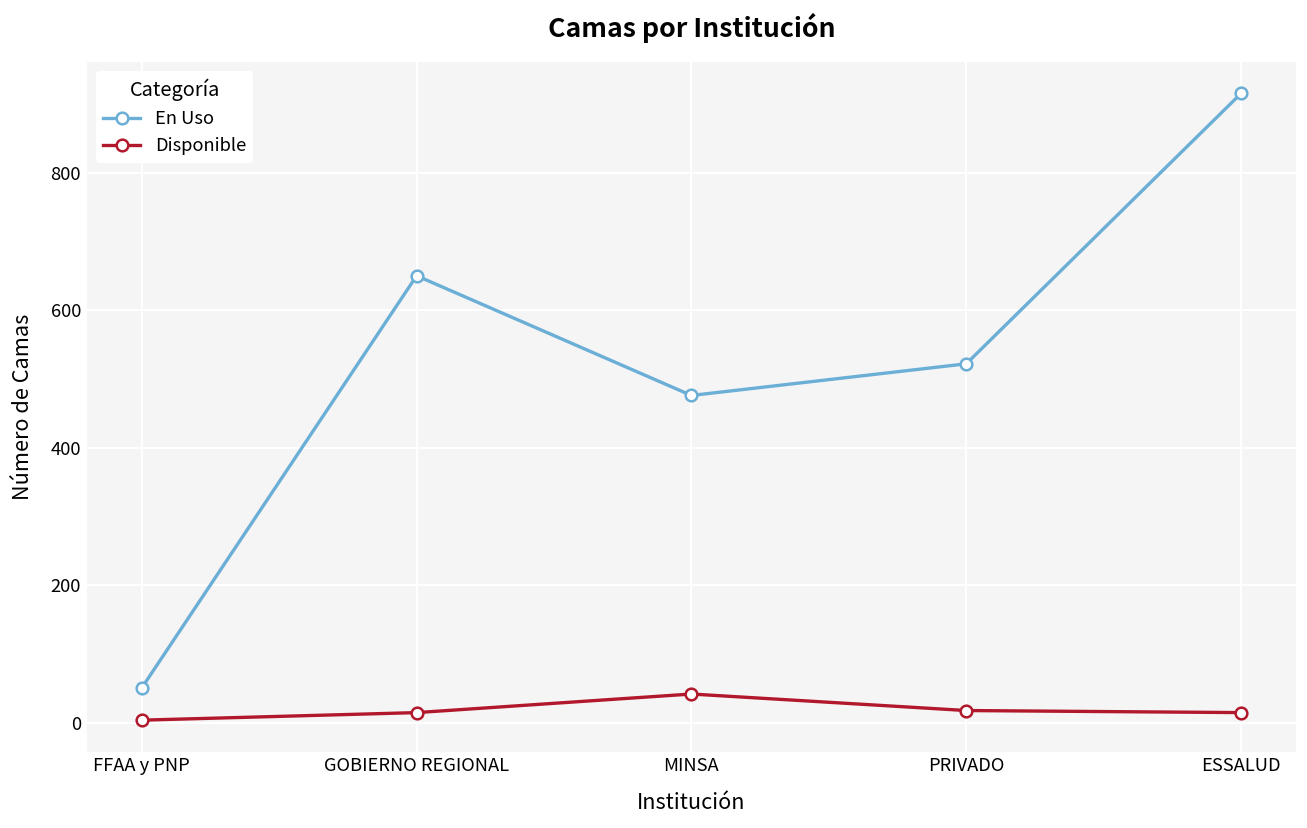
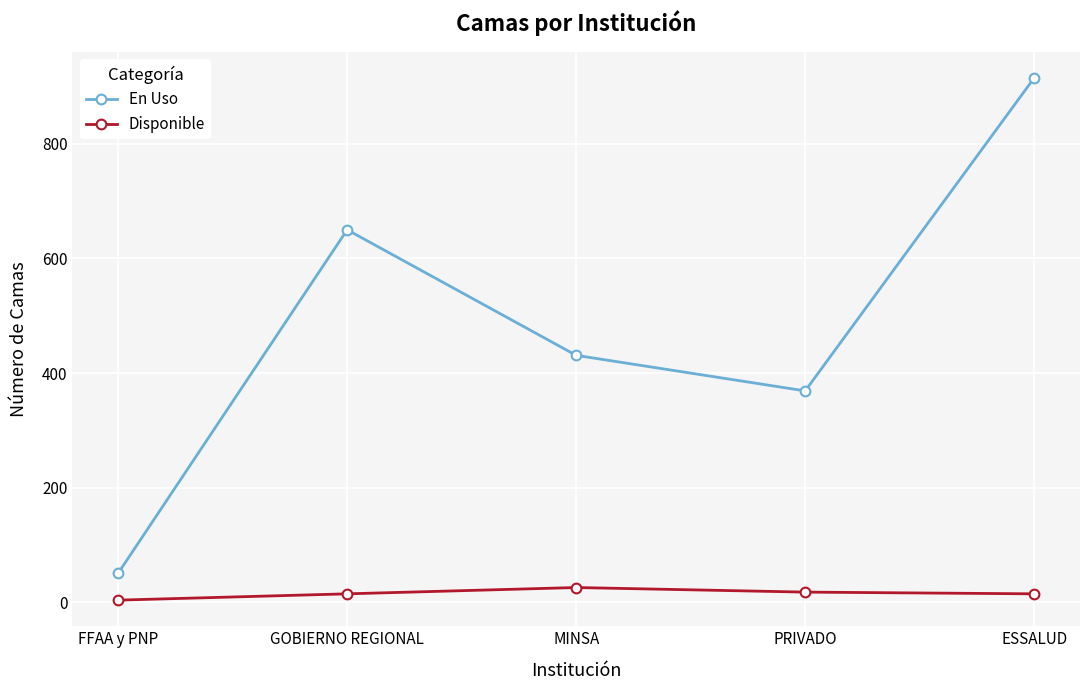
  {
    "En Uso": {
      "FFAA y PNP": 50,
      "GOBIERNO REGIONAL": 650,
-     "MINSA": 480,
-     "PRIVADO": 520,
+     "MINSA": 430,
+     "PRIVADO": 370,
      "ESSALUD": 920
    },
    "Disponible": {
      "FFAA y PNP": 0,
      "GOBIERNO REGIONAL": 20,
-     "MINSA": 40,
+     "MINSA": 30,
      "PRIVADO": 20,
      "ESSALUD": 20
    }
  }
